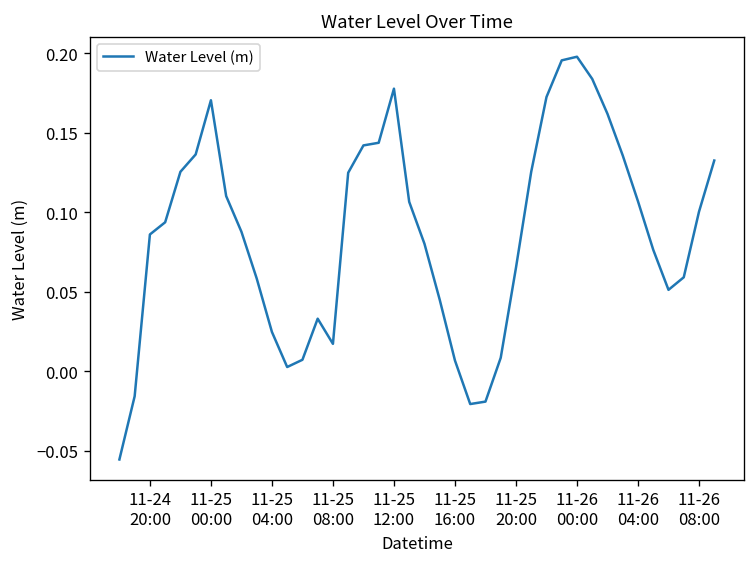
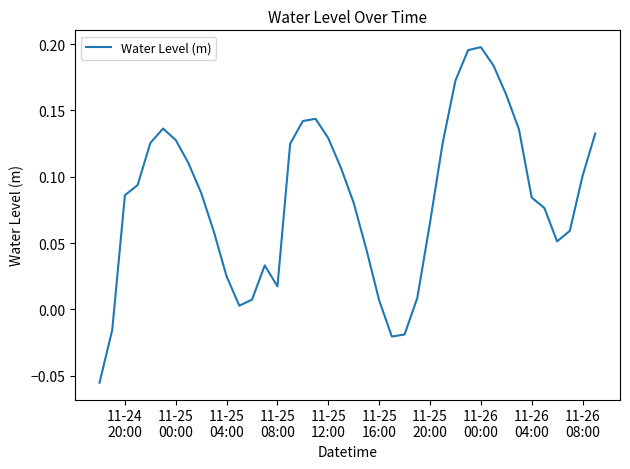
  {
    "11-24 20:00": 0.086,
-   "11-25 00:00": 0.170,
+   "11-25 00:00": 0.128,
    "11-25 04:00": 0.025,
    "11-25 08:00": 0.017,
-   "11-25 12:00": 0.178,
+   "11-25 12:00": 0.129,
    "11-25 16:00": 0.007,
    "11-25 20:00": 0.065,
    "11-26 00:00": 0.198,
-   "11-26 04:00": 0.107,
+   "11-26 04:00": 0.084,
    "11-26 08:00": 0.100
  }
